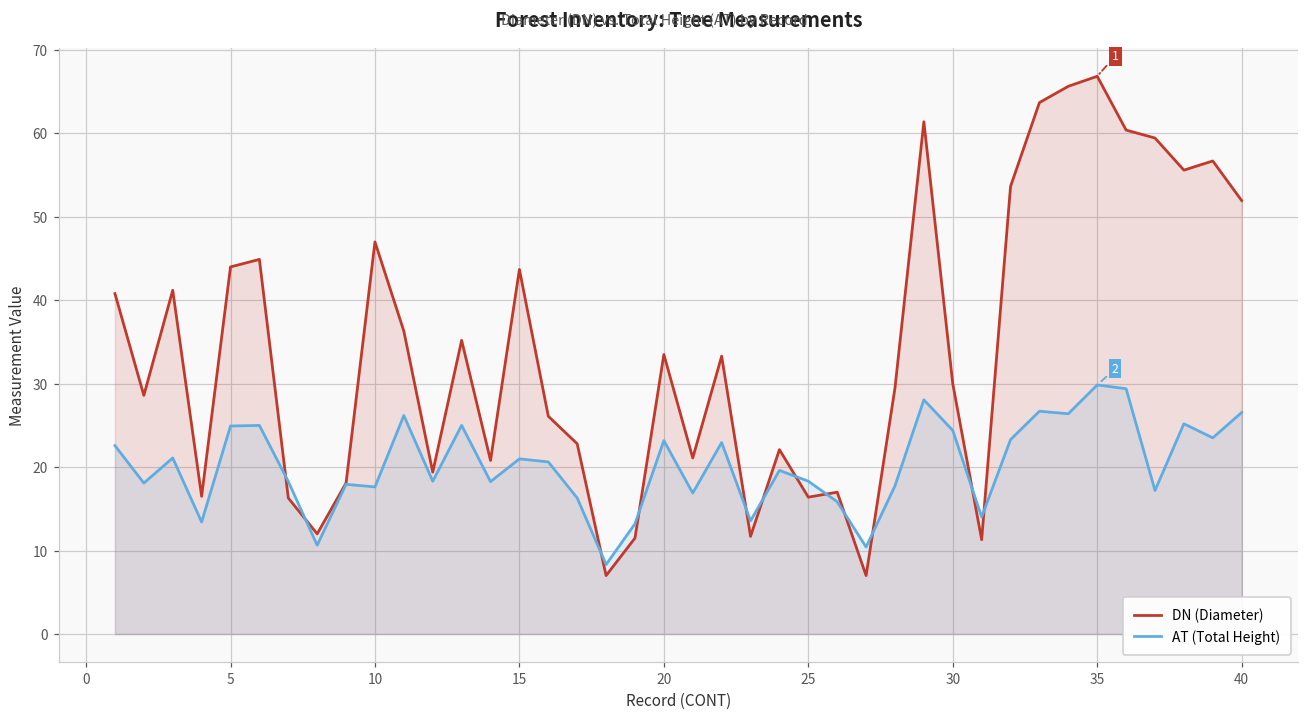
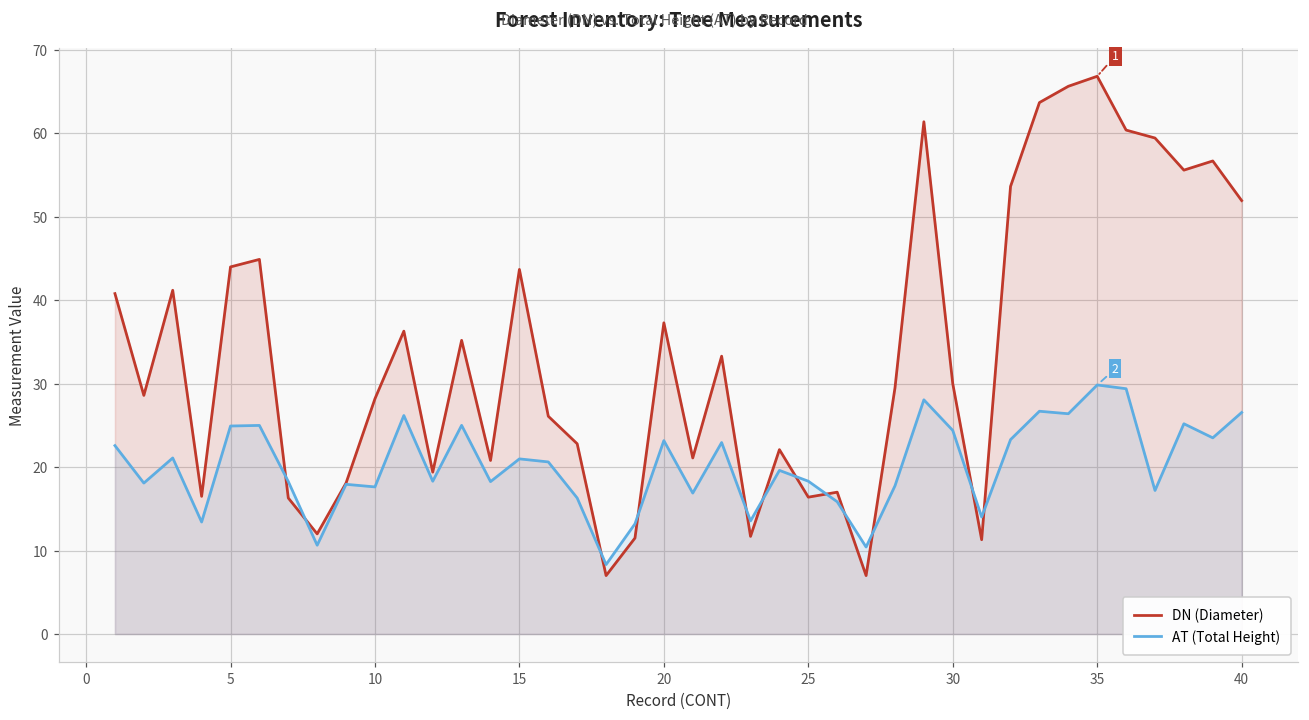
  {
    "DN (Diameter)": {
      "5": 44,
-     "10": 47,
+     "10": 28,
      "15": 44,
-     "20": 34,
+     "20": 37,
      "25": 16,
      "30": 30,
      "35": 67,
      "40": 52
    },
    "AT (Total Height)": {
      "5": 25,
      "10": 18,
      "15": 21,
      "20": 23,
      "25": 18,
      "30": 24,
      "35": 30,
      "40": 27
    }
  }
